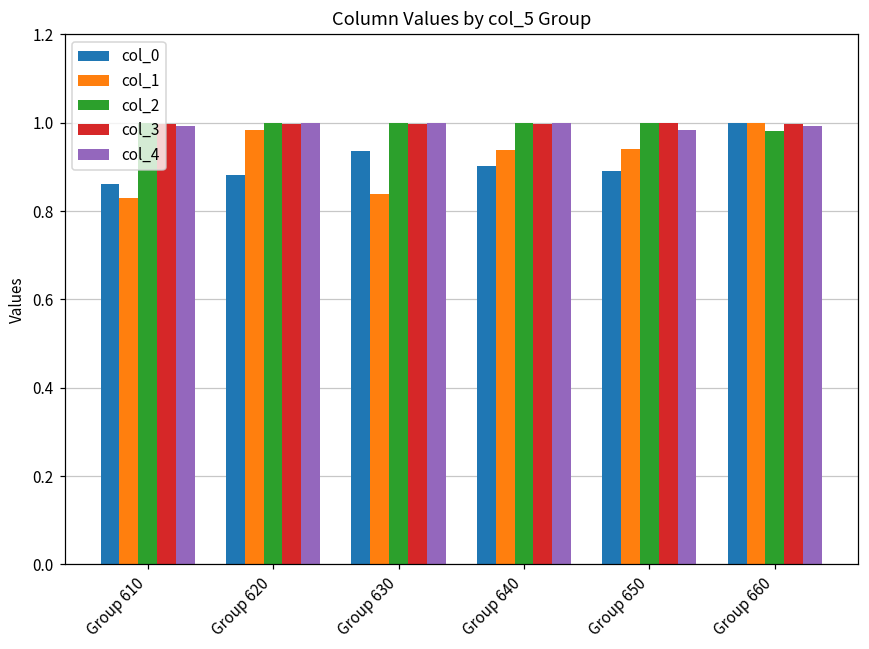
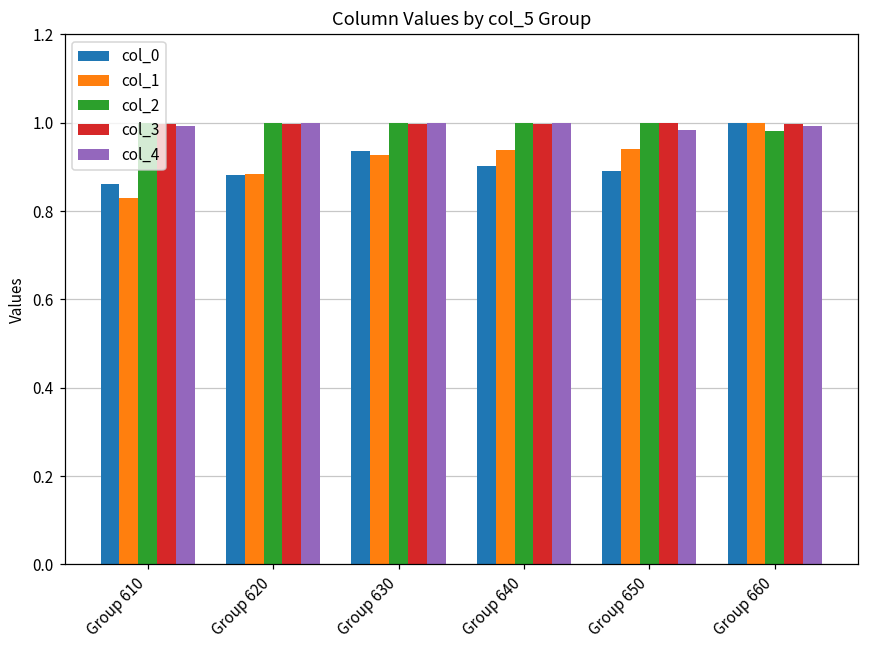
  {
    "col_0": {
      "Group 610": 0.86,
      "Group 620": 0.88,
      "Group 630": 0.94,
      "Group 640": 0.90,
      "Group 650": 0.89,
      "Group 660": 1.00
    },
    "col_1": {
      "Group 610": 0.83,
-     "Group 620": 0.98,
-     "Group 630": 0.84,
+     "Group 620": 0.89,
+     "Group 630": 0.93,
      "Group 640": 0.94,
      "Group 650": 0.94,
      "Group 660": 1.00
    },
    "col_2": {
      "Group 620": 1.00,
      "Group 630": 1.00,
      "Group 640": 1.00,
      "Group 650": 1.00,
      "Group 660": 0.98
    },
    "col_3": {
      "Group 610": 1.00,
      "Group 620": 1.00,
      "Group 630": 1.00,
      "Group 640": 1.00,
      "Group 650": 1.00,
      "Group 660": 1.00
    },
    "col_4": {
      "Group 610": 0.99,
      "Group 620": 1.00,
      "Group 630": 1.00,
      "Group 640": 1.00,
      "Group 650": 0.98,
      "Group 660": 0.99
    }
  }
